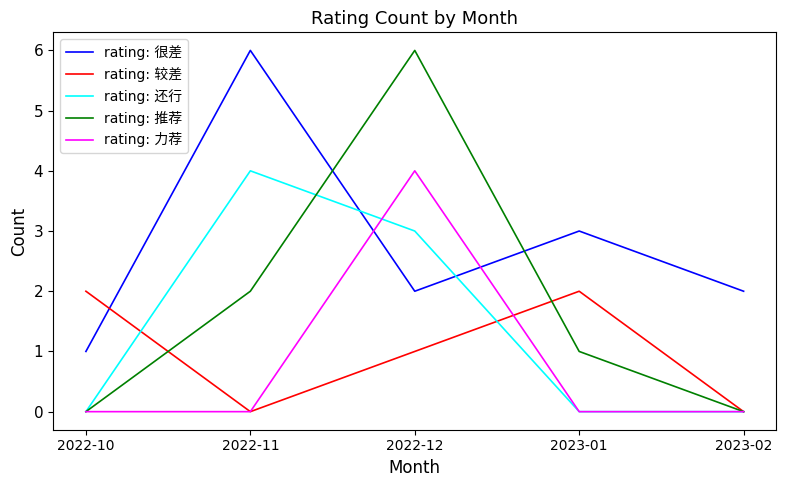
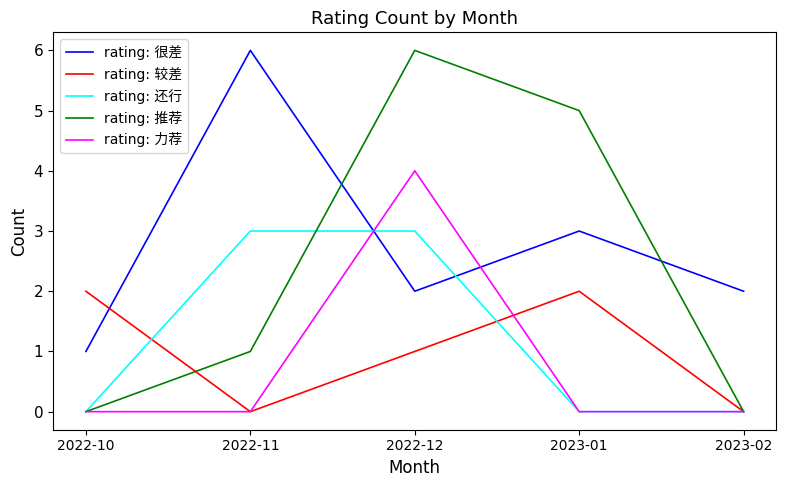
  {
    "rating: 很差": {
      "2022-10": 1,
      "2022-11": 6,
      "2022-12": 2,
      "2023-01": 3,
      "2023-02": 2
    },
    "rating: 较差": {
      "2022-10": 2,
      "2022-12": 1,
      "2023-01": 2
    },
    "rating: 还行": {
-     "2022-11": 4,
+     "2022-11": 3,
      "2022-12": 3
    },
    "rating: 推荐": {
-     "2022-11": 2,
+     "2022-11": 1,
      "2022-12": 6,
-     "2023-01": 1
+     "2023-01": 5
    },
    "rating: 力荐": {
      "2022-12": 4
    }
  }
